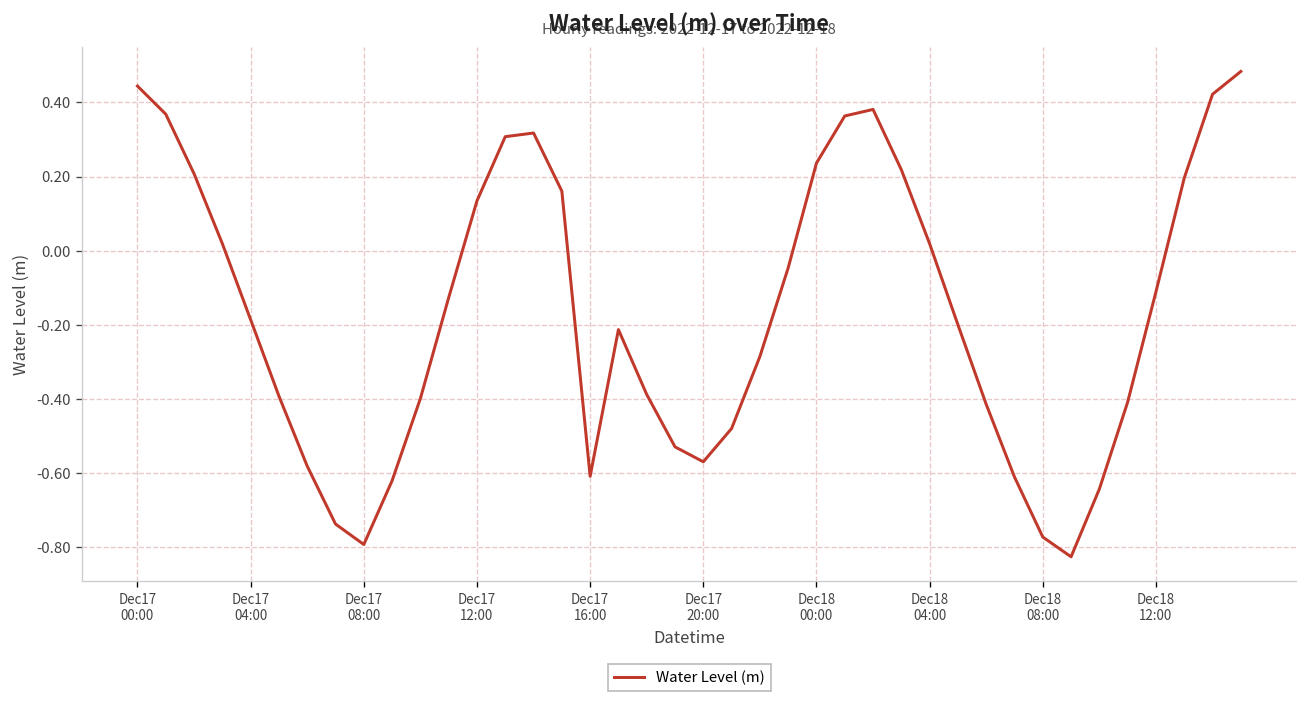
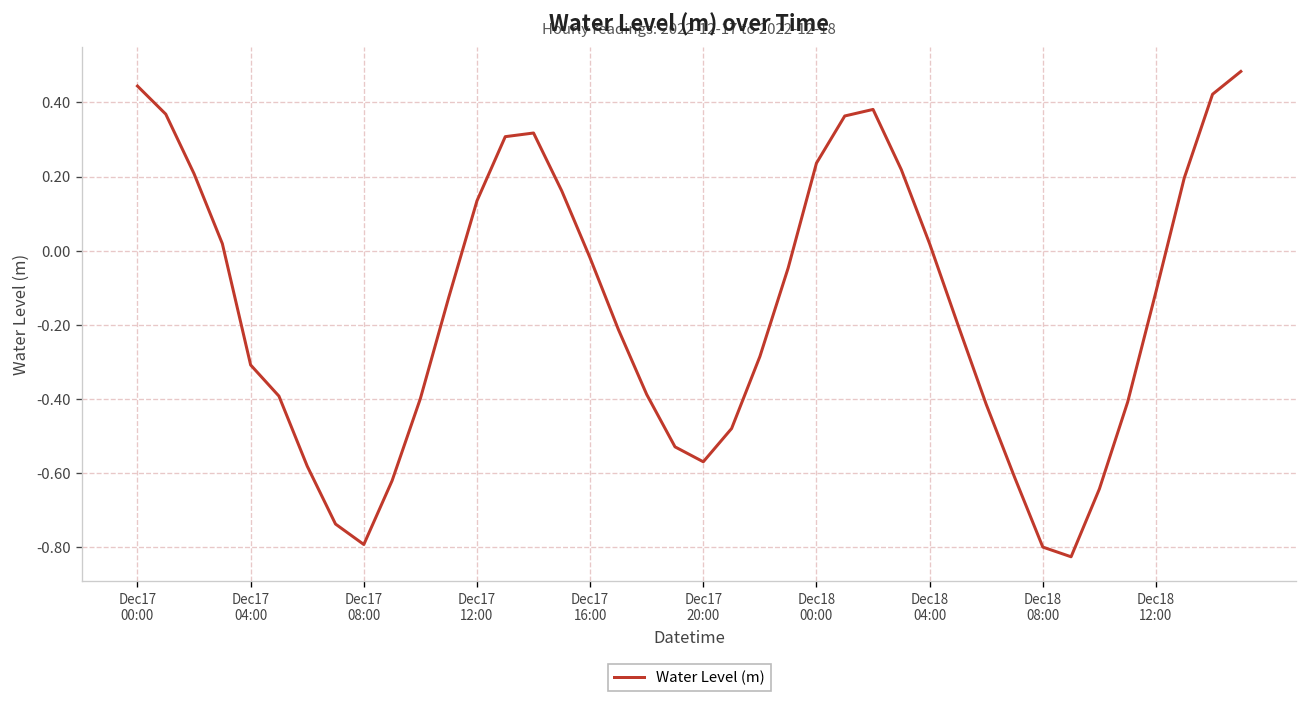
  {
    "Dec17 00:00": 0.44,
-   "Dec17 04:00": -0.19,
+   "Dec17 04:00": -0.31,
    "Dec17 08:00": -0.79,
    "Dec17 12:00": 0.13,
-   "Dec17 16:00": -0.61,
+   "Dec17 16:00": -0.02,
    "Dec17 20:00": -0.57,
    "Dec18 00:00": 0.24,
    "Dec18 04:00": 0.02,
-   "Dec18 08:00": -0.77,
+   "Dec18 08:00": -0.80,
    "Dec18 12:00": -0.11
  }
